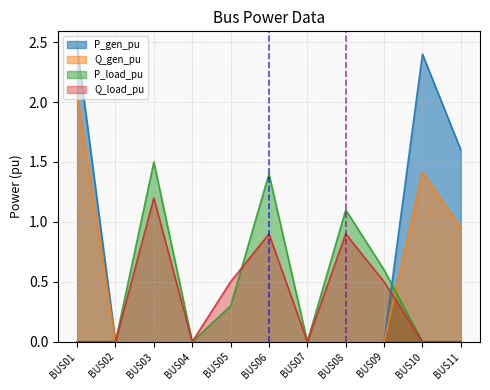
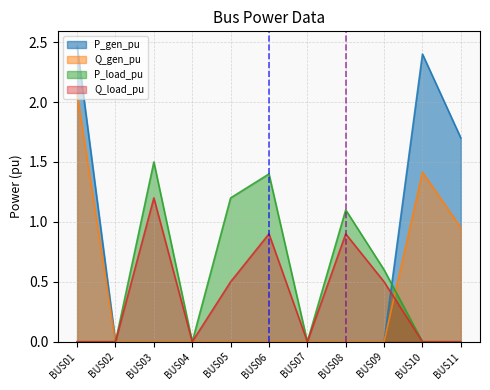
  {
    "P_gen_pu": {
      "BUS10": 2.4,
-     "BUS11": 1.6
+     "BUS11": 1.7
    },
    "Q_gen_pu": {
      "BUS10": 1.4,
      "BUS11": 0.95
    },
    "P_load_pu": {
      "BUS03": 1.5,
-     "BUS05": 0.3,
+     "BUS05": 1.2,
      "BUS06": 1.4,
      "BUS08": 1.1,
      "BUS09": 0.6
    },
    "Q_load_pu": {
      "BUS03": 1.2,
      "BUS05": 0.5,
      "BUS06": 0.9,
      "BUS08": 0.9,
      "BUS09": 0.5
    }
  }
